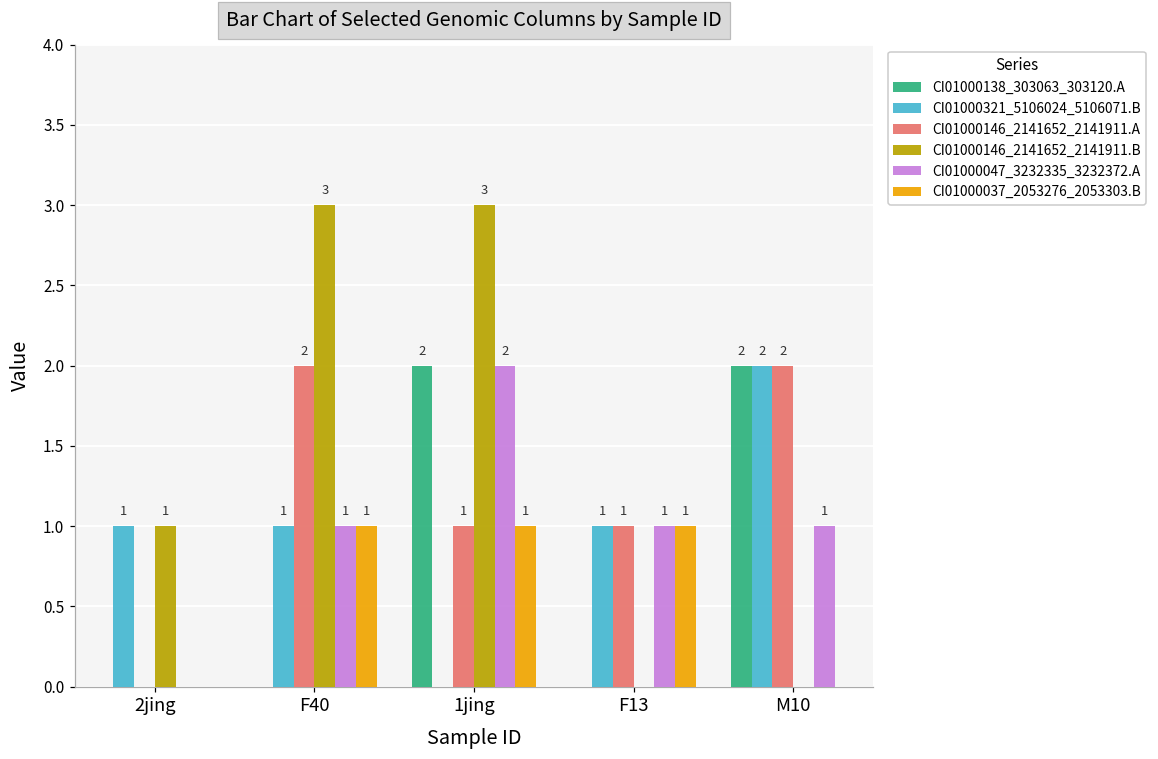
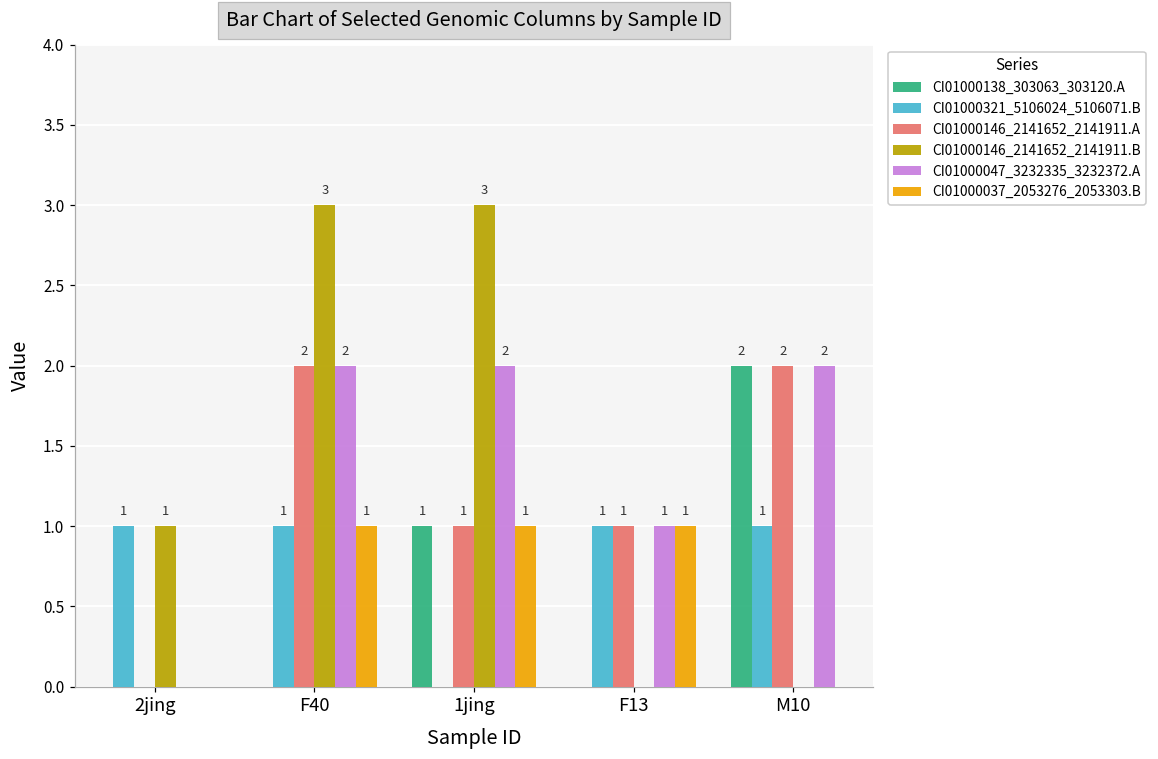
  {
    "CI01000138_303063_303120.A": {
-     "1jing": 2,
+     "1jing": 1,
      "M10": 2
    },
    "CI01000321_5106024_5106071.B": {
      "2jing": 1,
      "F40": 1,
      "F13": 1,
-     "M10": 2
+     "M10": 1
    },
    "CI01000146_2141652_2141911.A": {
      "F40": 2,
      "1jing": 1,
      "F13": 1,
      "M10": 2
    },
    "CI01000047_3232335_3232372.A": {
-     "F40": 1,
+     "F40": 2,
      "1jing": 2,
      "F13": 1,
-     "M10": 1
+     "M10": 2
    }
  }
